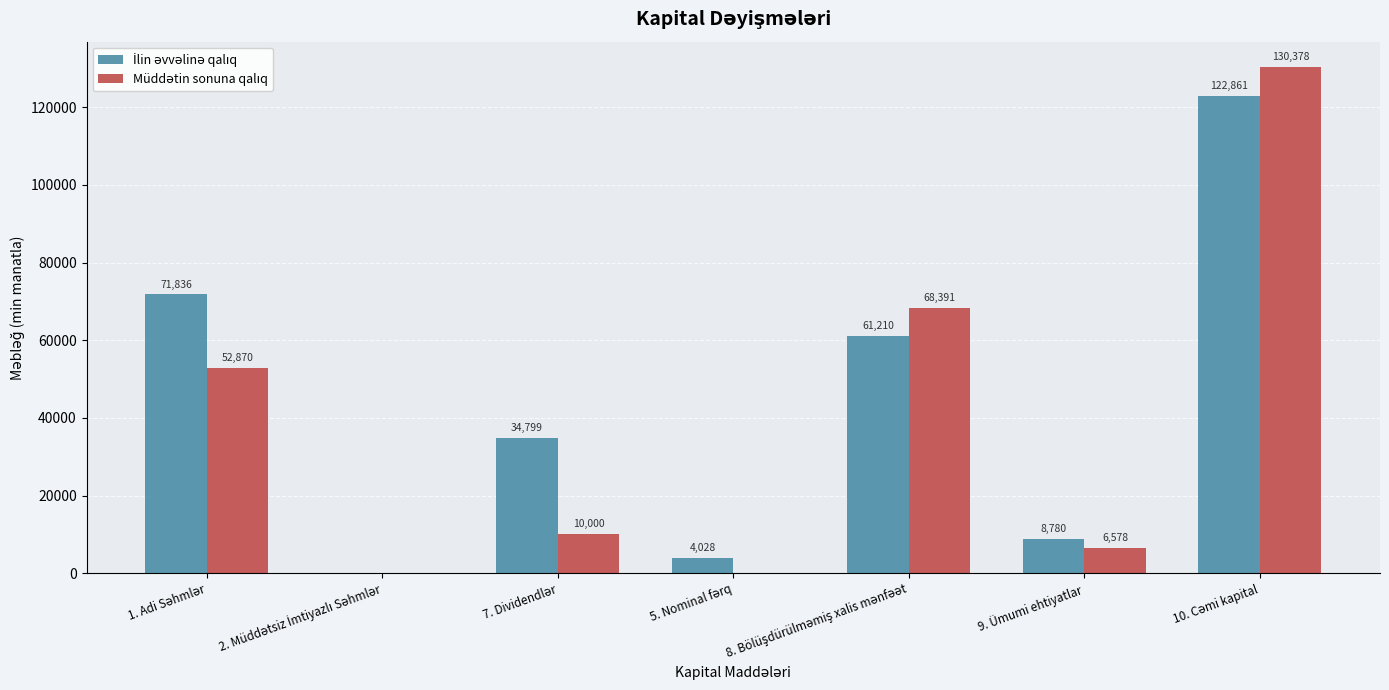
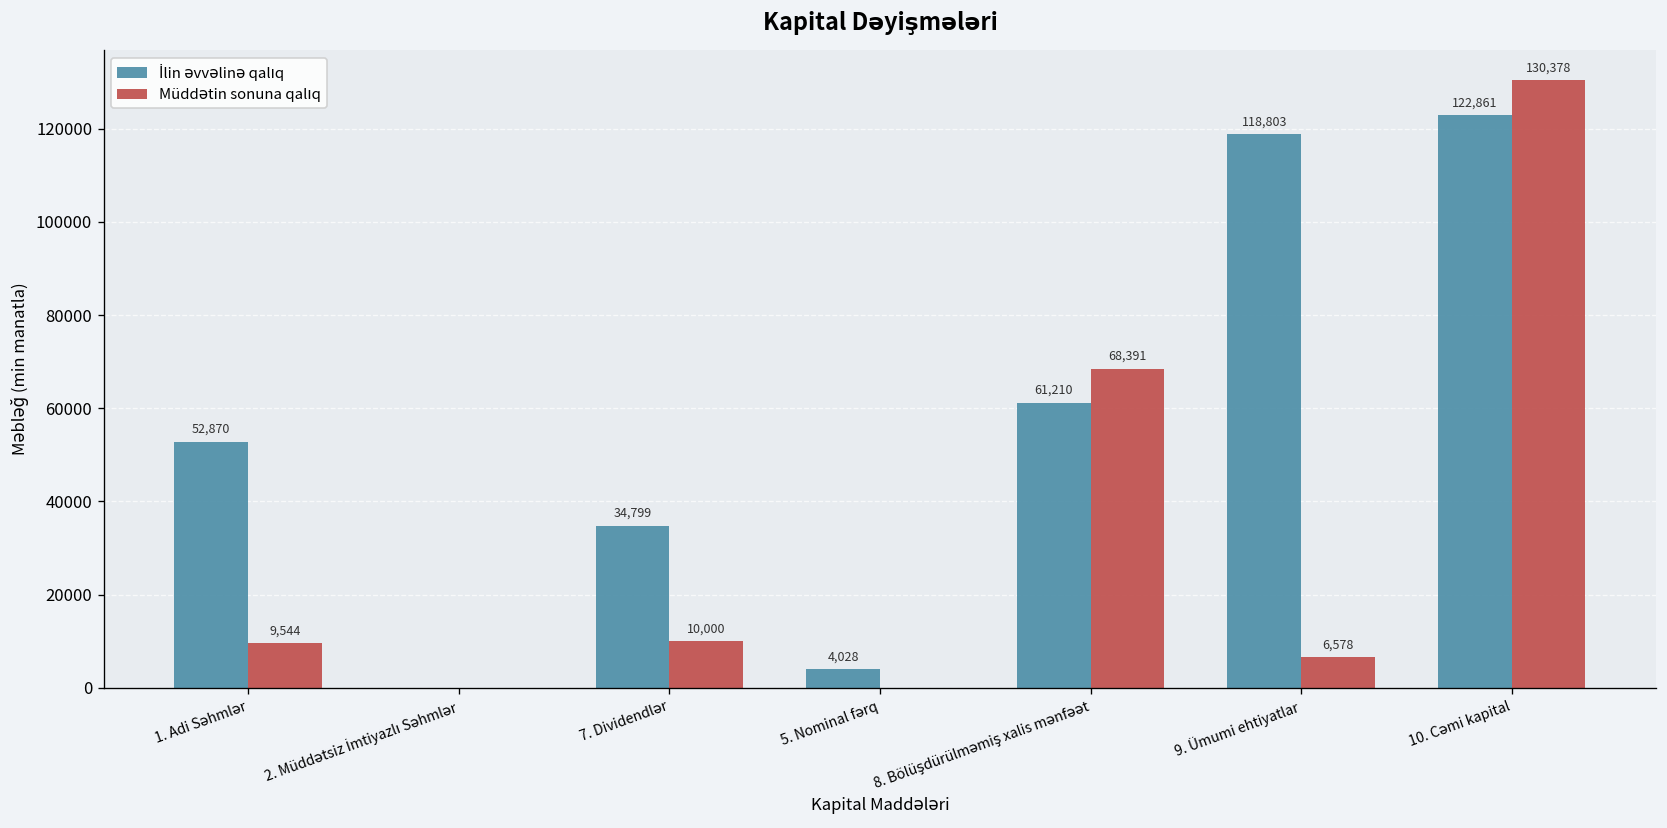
  {
    "İlin əvvəlinə qalıq": {
-     "1. Adi Səhmlər": "71,836",
+     "1. Adi Səhmlər": "52,870",
      "7. Dividendlər": "34,799",
      "5. Nominal fərq": "4,028",
      "8. Bölüşdürülməmiş xalis mənfəət": "61,210",
-     "9. Ümumi ehtiyatlar": "8,780",
+     "9. Ümumi ehtiyatlar": "118,803",
      "10. Cəmi kapital": "122,861"
    },
    "Müddətin sonuna qalıq": {
-     "1. Adi Səhmlər": "52,870",
+     "1. Adi Səhmlər": "9,544",
      "7. Dividendlər": "10,000",
      "8. Bölüşdürülməmiş xalis mənfəət": "68,391",
      "9. Ümumi ehtiyatlar": "6,578",
      "10. Cəmi kapital": "130,378"
    }
  }
